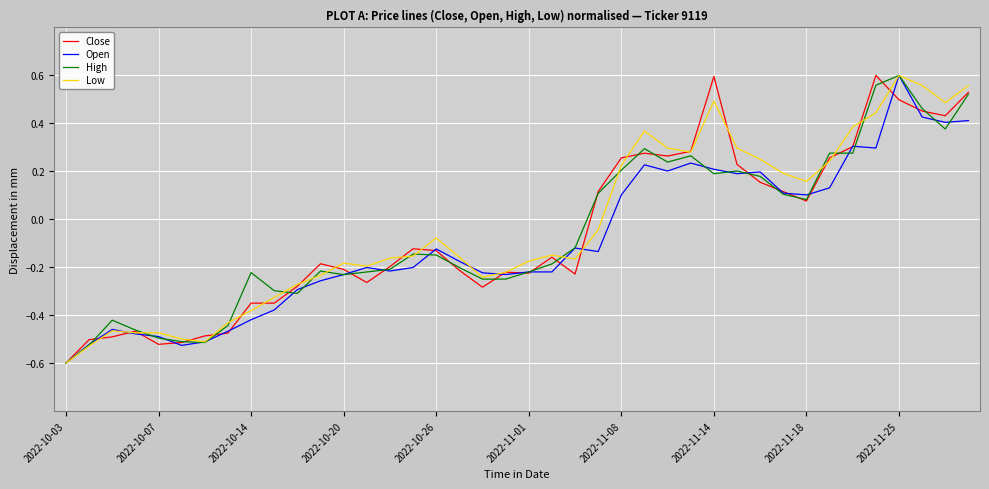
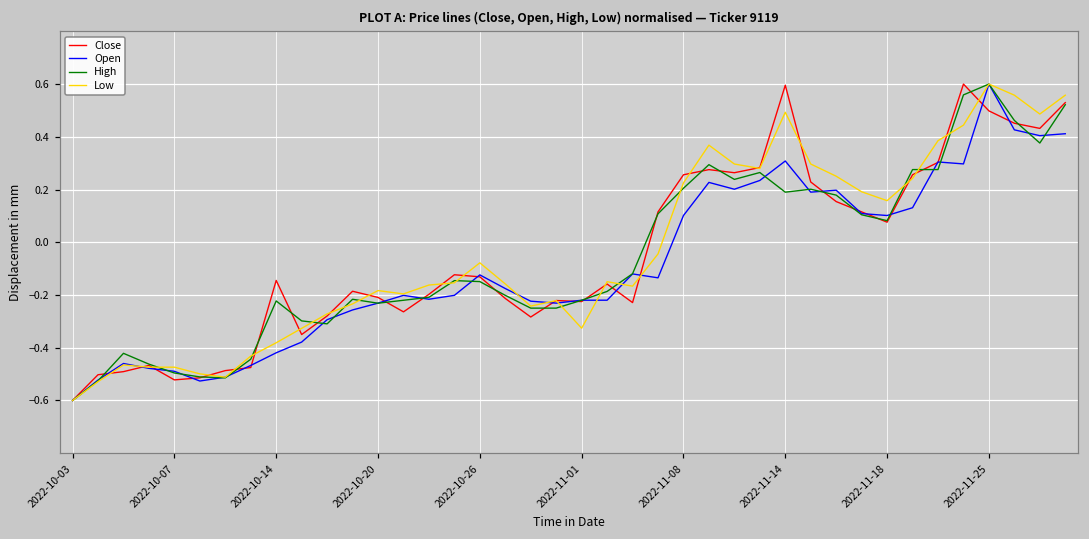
  {
    "Close": {
      "2022-10-07": -0.52,
-     "2022-10-14": -0.35,
+     "2022-10-14": -0.14,
      "2022-10-20": -0.21,
      "2022-11-08": 0.26,
      "2022-11-14": 0.60,
      "2022-11-25": 0.50
    },
    "Open": {
      "2022-10-14": -0.42,
      "2022-11-08": 0.10,
-     "2022-11-14": 0.21,
+     "2022-11-14": 0.31,
      "2022-11-18": 0.10
    },
    "High": {
      "2022-10-14": -0.22,
      "2022-10-26": -0.15,
      "2022-11-08": 0.20,
      "2022-11-14": 0.19
    },
    "Low": {
      "2022-10-07": -0.47,
      "2022-10-14": -0.38,
      "2022-10-20": -0.18,
      "2022-10-26": -0.08,
-     "2022-11-01": -0.17,
+     "2022-11-01": -0.33,
      "2022-11-08": 0.23,
      "2022-11-14": 0.49,
      "2022-11-18": 0.16
    }
  }
